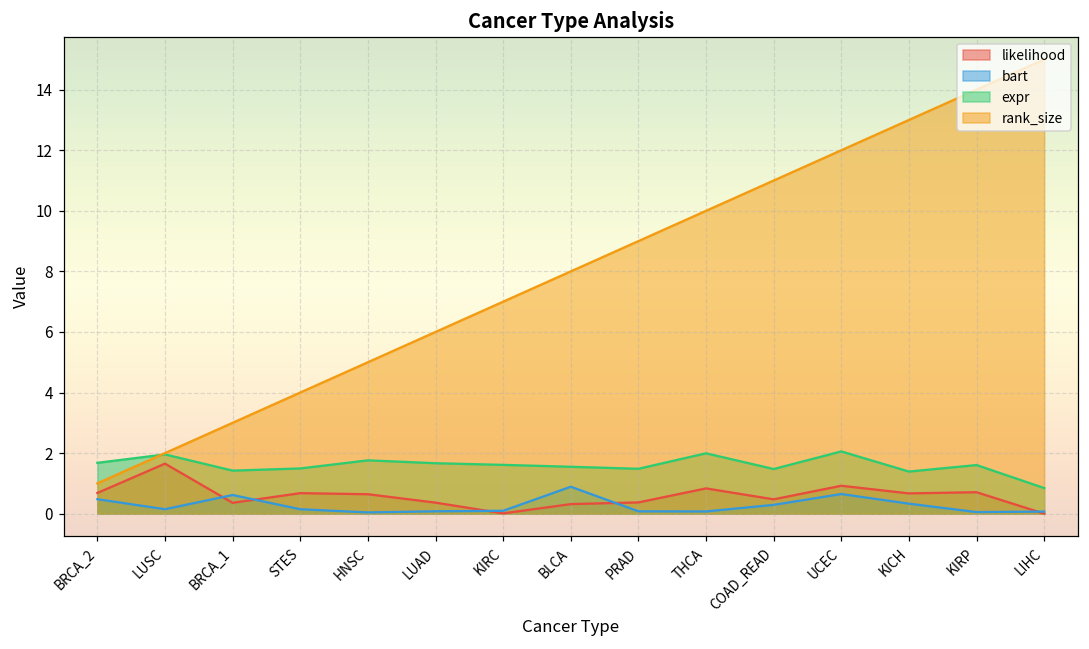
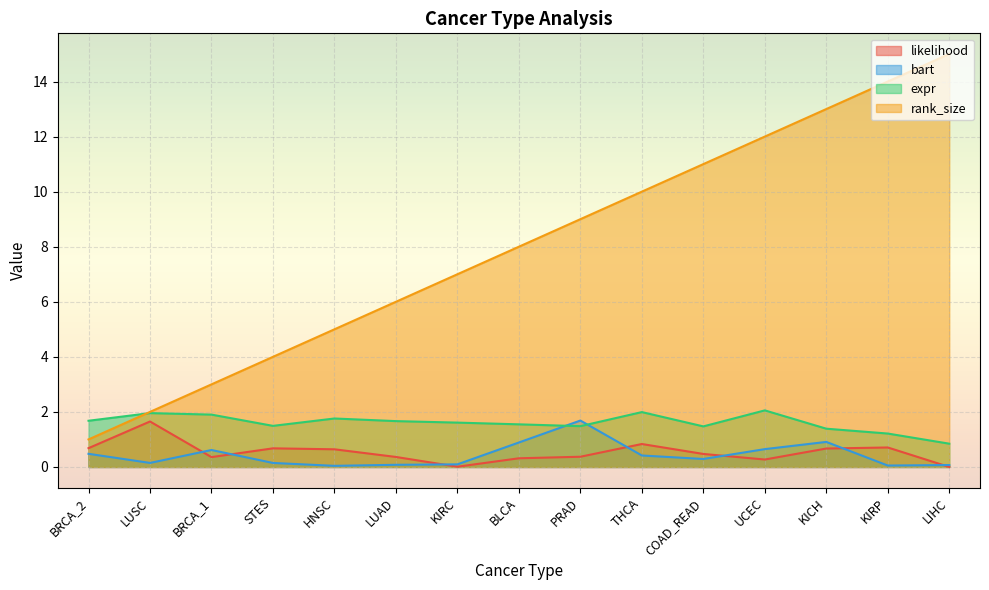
  {
    "likelihood": {
      "BRCA_2": 0.7,
      "LUSC": 1.7,
      "BRCA_1": 0.4,
      "STES": 0.7,
      "HNSC": 0.6,
      "LUAD": 0.4,
      "BLCA": 0.3,
      "PRAD": 0.4,
      "THCA": 0.8,
      "COAD_READ": 0.5,
-     "UCEC": 0.9,
+     "UCEC": 0.3,
      "KICH": 0.7,
      "KIRP": 0.7
    },
    "bart": {
      "BRCA_2": 0.5,
      "LUSC": 0.1,
      "BRCA_1": 0.6,
      "STES": 0.1,
      "HNSC": 0.0,
      "LUAD": 0.1,
      "BLCA": 0.9,
-     "PRAD": 0.1,
-     "THCA": 0.1,
+     "PRAD": 1.7,
+     "THCA": 0.4,
      "COAD_READ": 0.3,
      "UCEC": 0.6,
-     "KICH": 0.3,
+     "KICH": 0.9,
      "KIRP": 0.1
    },
    "expr": {
      "BRCA_2": 1.7,
-     "BRCA_1": 1.4,
+     "BRCA_1": 1.9,
      "STES": 1.5,
      "HNSC": 1.8,
      "LUAD": 1.7,
      "KIRC": 1.6,
      "BLCA": 1.5,
      "PRAD": 1.5,
      "THCA": 2.0,
      "COAD_READ": 1.5,
      "UCEC": 2.1,
      "KICH": 1.4,
-     "KIRP": 1.6,
+     "KIRP": 1.2,
      "LIHC": 0.8
    },
    "rank_size": {
      "BRCA_2": 1.0,
      "BRCA_1": 3.0,
      "STES": 4.0,
      "HNSC": 5.0,
      "LUAD": 6.0,
      "KIRC": 7.0,
      "BLCA": 8.0,
      "PRAD": 9.0,
      "THCA": 10.0,
      "COAD_READ": 11.0,
      "UCEC": 12.0,
      "KICH": 13.0
    }
  }
